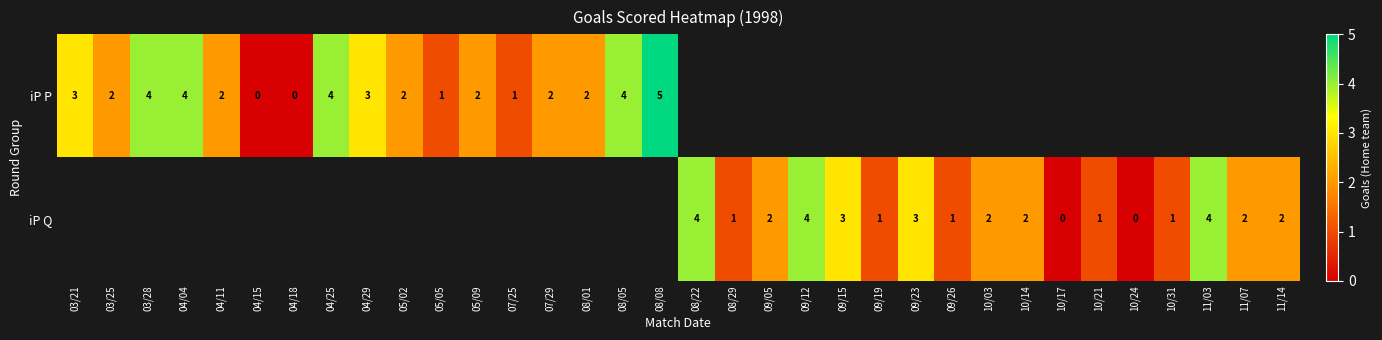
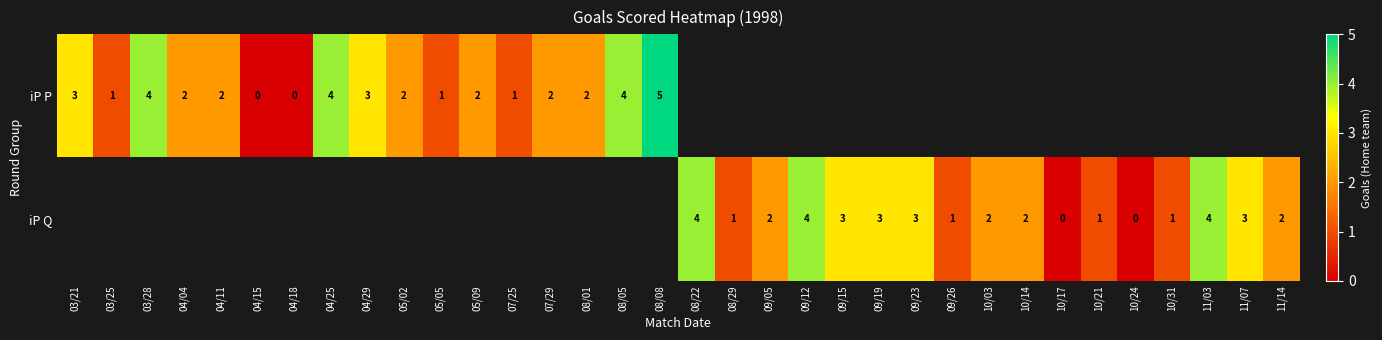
  {
    "iP P": {
      "03/21": 3,
-     "03/25": 2,
+     "03/25": 1,
      "03/28": 4,
-     "04/04": 4,
+     "04/04": 2,
      "04/11": 2,
      "04/15": 0,
      "04/18": 0,
      "04/25": 4,
      "04/29": 3,
      "05/02": 2,
      "05/05": 1,
      "05/09": 2,
      "07/25": 1,
      "07/29": 2,
      "08/01": 2,
      "08/05": 4,
      "08/08": 5
    },
    "iP Q": {
      "08/22": 4,
      "08/29": 1,
      "09/05": 2,
      "09/12": 4,
      "09/15": 3,
-     "09/19": 1,
+     "09/19": 3,
      "09/23": 3,
      "09/26": 1,
      "10/03": 2,
      "10/14": 2,
      "10/17": 0,
      "10/21": 1,
      "10/24": 0,
      "10/31": 1,
      "11/03": 4,
-     "11/07": 2,
+     "11/07": 3,
      "11/14": 2
    }
  }
